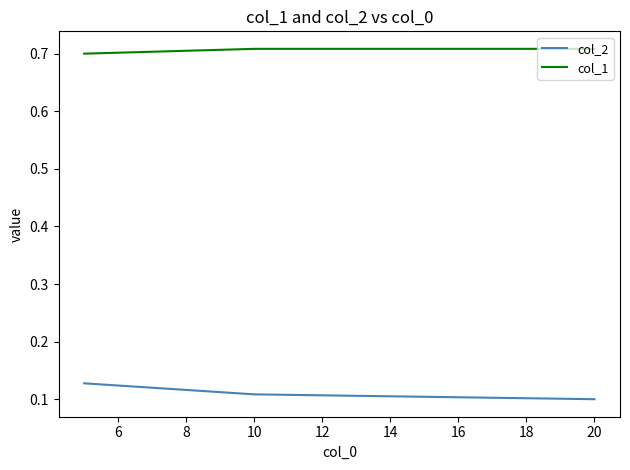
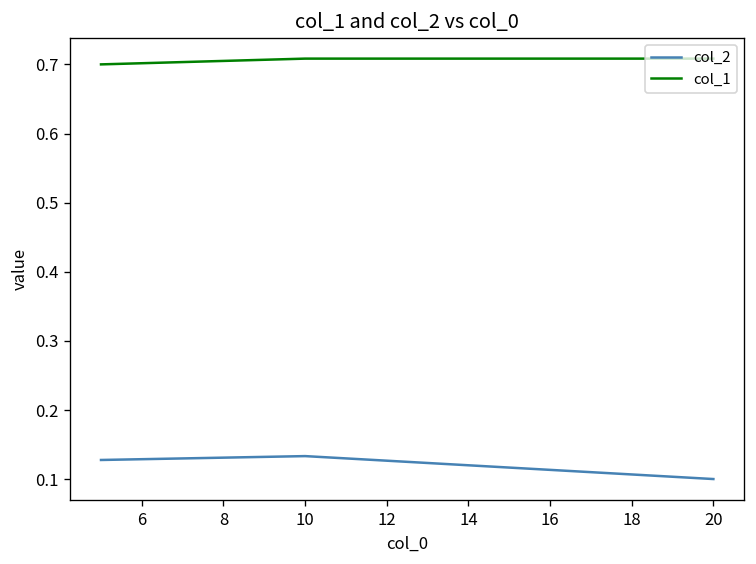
  {
    "col_2": {
-     "10": 0.11,
+     "10": 0.13,
      "20": 0.10
    },
    "col_1": {
      "10": 0.71
    }
  }
